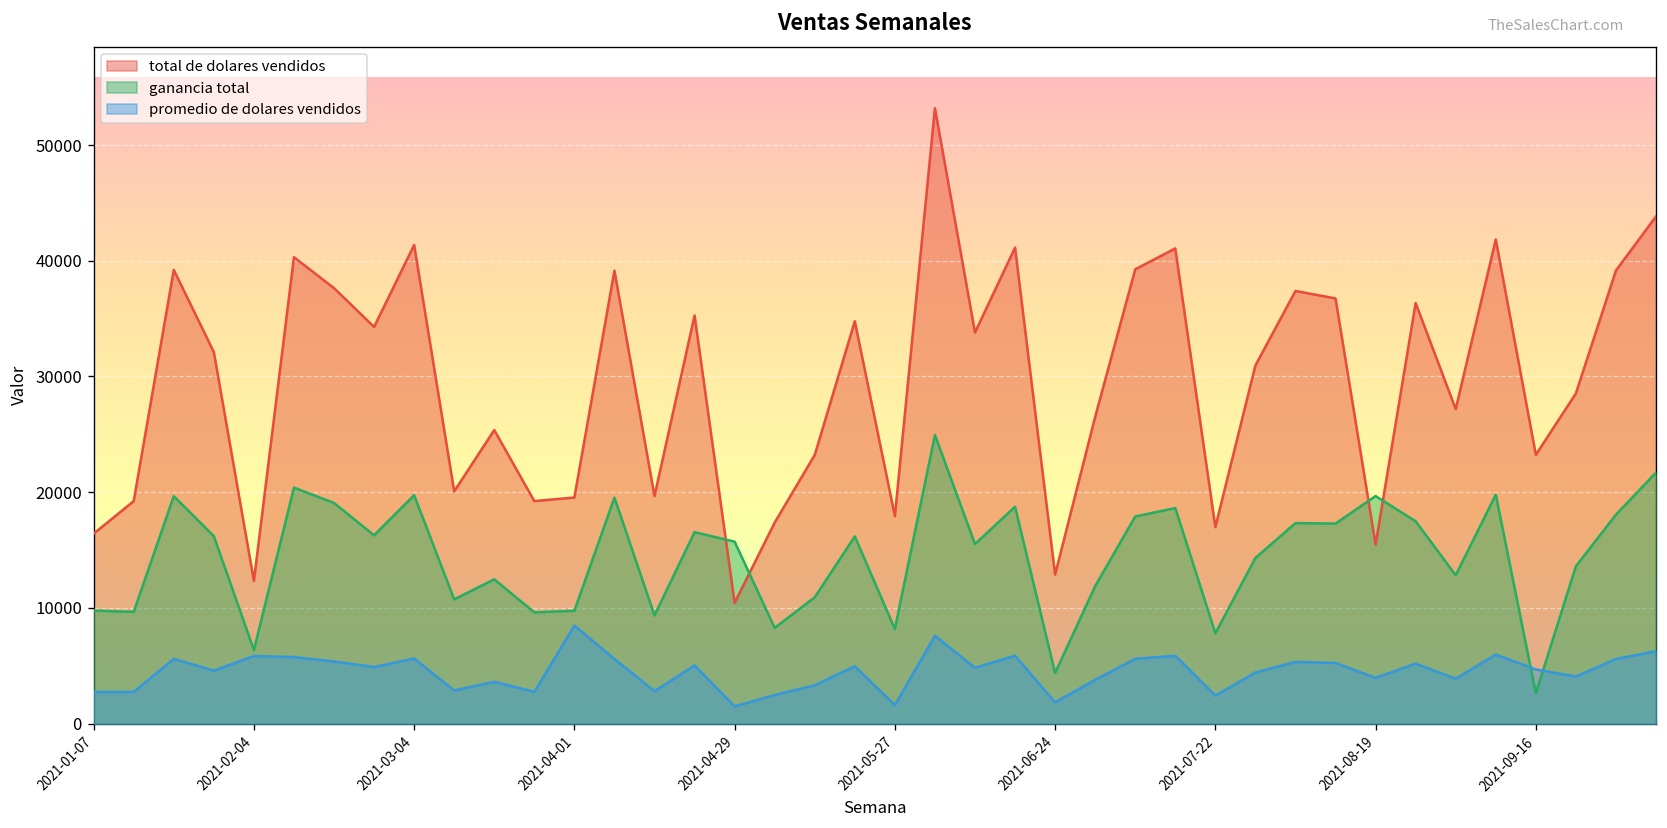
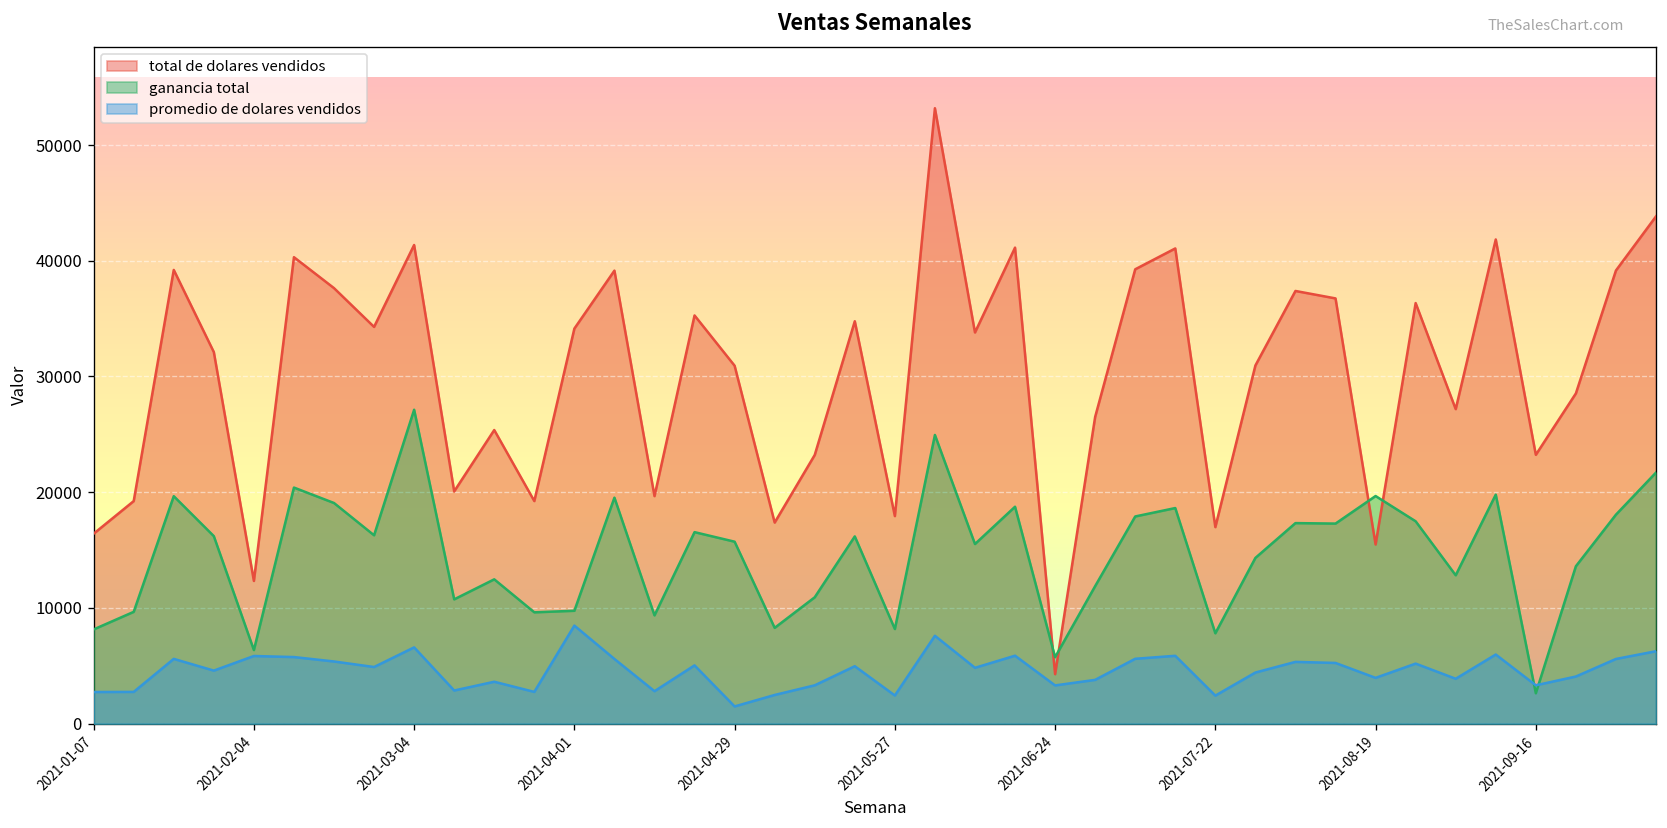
  {
    "total de dolares vendidos": {
      "2021-01-07": 16000,
      "2021-02-04": 12000,
      "2021-03-04": 41000,
-     "2021-04-01": 20000,
-     "2021-04-29": 10000,
+     "2021-04-01": 34000,
+     "2021-04-29": 31000,
      "2021-05-27": 18000,
-     "2021-06-24": 13000,
+     "2021-06-24": 4000,
      "2021-07-22": 17000,
      "2021-08-19": 15000,
      "2021-09-16": 23000
    },
    "ganancia total": {
-     "2021-01-07": 10000,
+     "2021-01-07": 8000,
      "2021-02-04": 6000,
-     "2021-03-04": 20000,
+     "2021-03-04": 27000,
      "2021-04-01": 10000,
      "2021-04-29": 16000,
      "2021-05-27": 8000,
-     "2021-06-24": 4000,
+     "2021-06-24": 6000,
      "2021-07-22": 8000,
      "2021-08-19": 20000,
      "2021-09-16": 3000
    },
    "promedio de dolares vendidos": {
      "2021-01-07": 3000,
      "2021-02-04": 6000,
-     "2021-03-04": 6000,
+     "2021-03-04": 7000,
      "2021-04-01": 8000,
      "2021-04-29": 1000,
-     "2021-05-27": 1600,
-     "2021-06-24": 2000,
+     "2021-05-27": 2400,
+     "2021-06-24": 3000,
      "2021-07-22": 2000,
      "2021-08-19": 4000,
-     "2021-09-16": 5000
+     "2021-09-16": 3000
    }
  }
